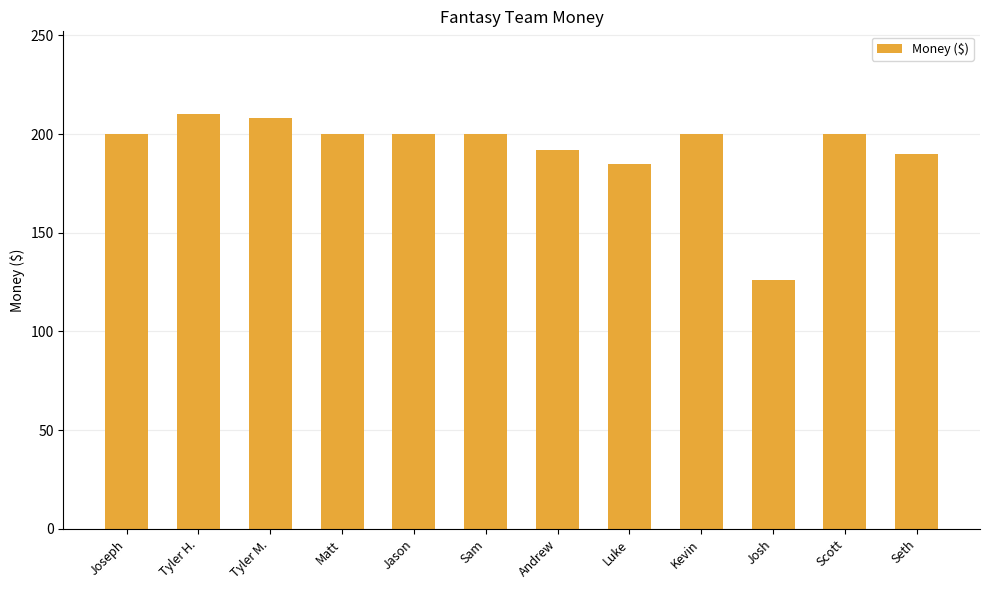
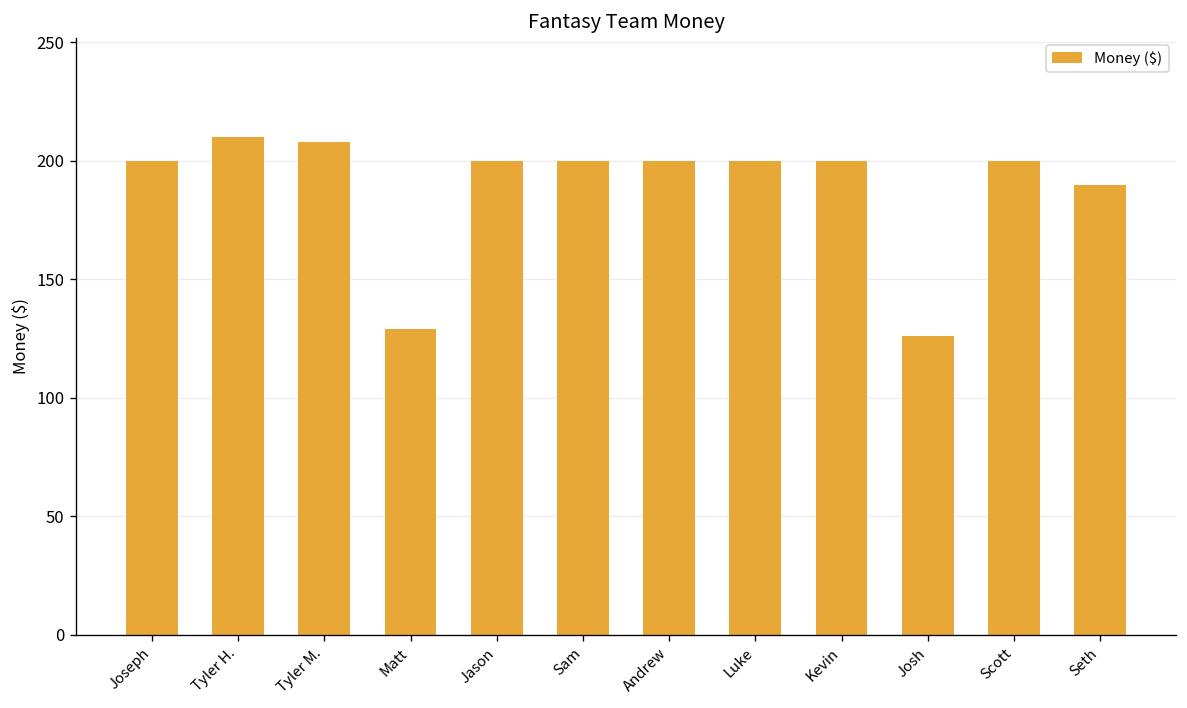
  {
    "Joseph": 200,
    "Tyler H.": 210,
    "Tyler M.": 208,
-   "Matt": 200,
+   "Matt": 129,
    "Jason": 200,
    "Sam": 200,
-   "Andrew": 192,
-   "Luke": 185,
+   "Andrew": 200,
+   "Luke": 200,
    "Kevin": 200,
    "Josh": 126,
    "Scott": 200,
    "Seth": 190
  }
